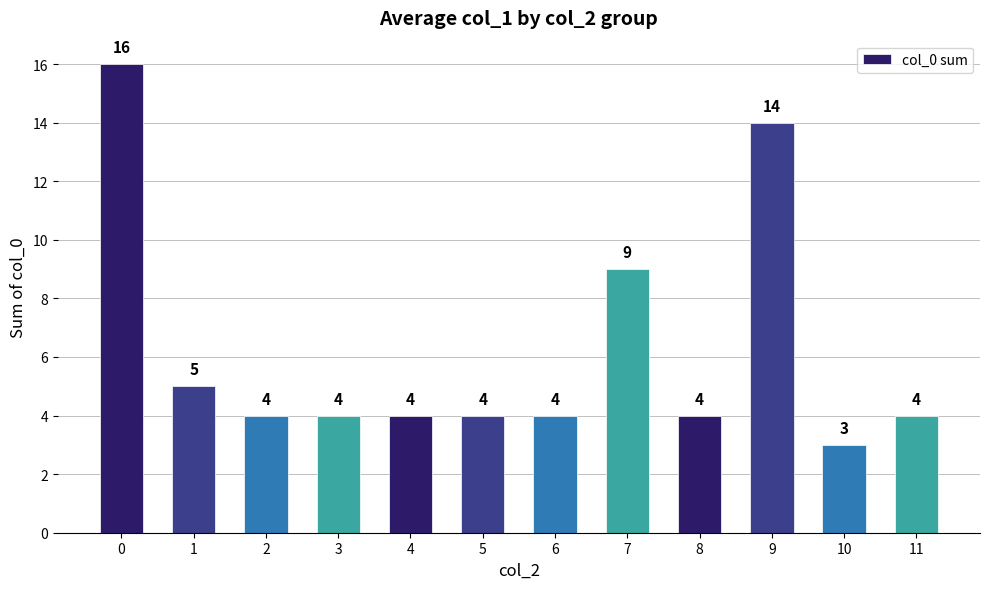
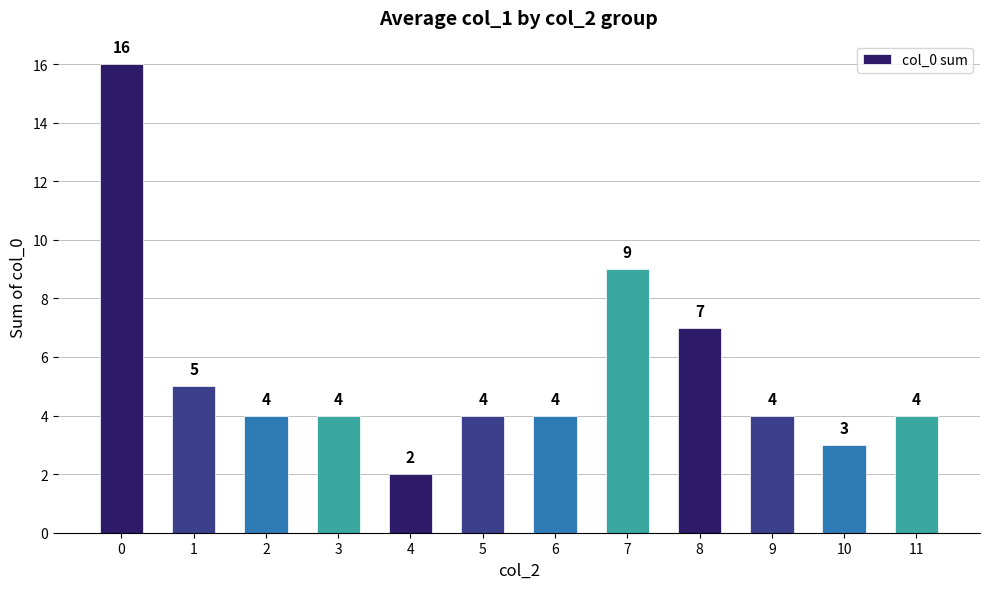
  {
    "0": 16,
    "1": 5,
    "2": 4,
    "3": 4,
-   "4": 4,
+   "4": 2,
    "5": 4,
    "6": 4,
    "7": 9,
-   "8": 4,
-   "9": 14,
+   "8": 7,
+   "9": 4,
    "10": 3,
    "11": 4
  }
